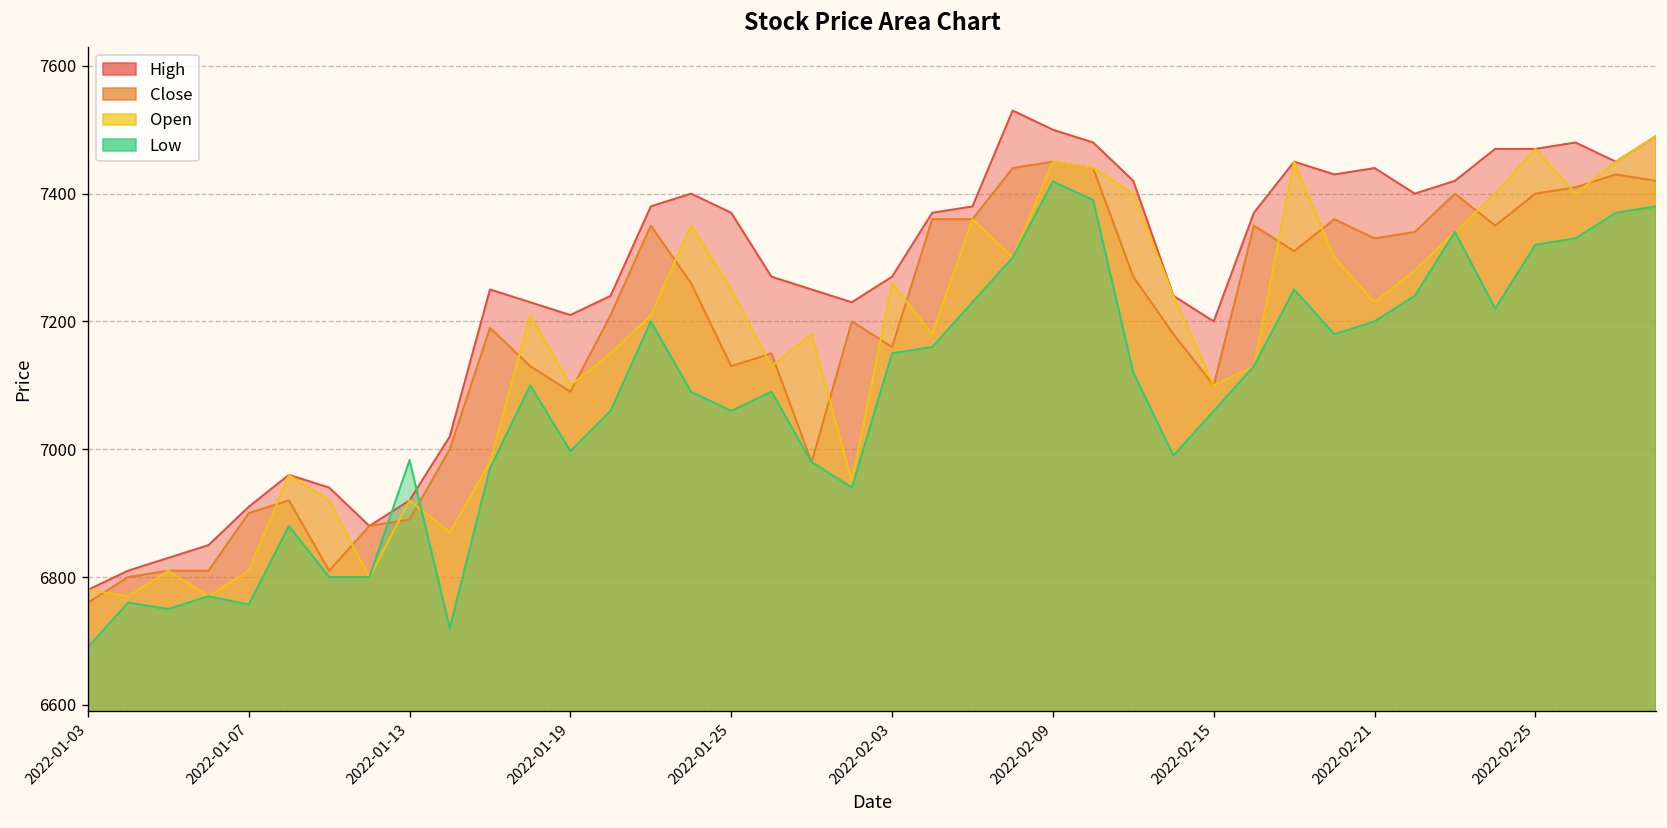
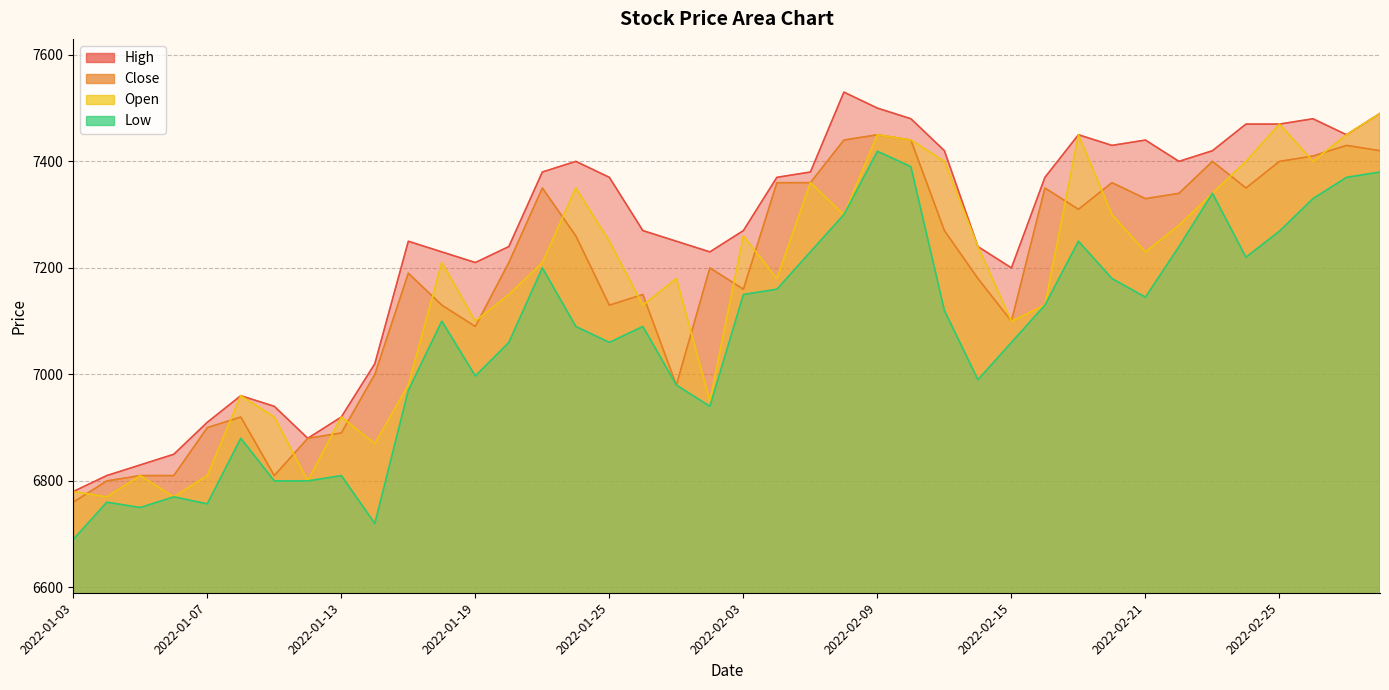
  {
    "Low": {
      "2022-01-03": 6690,
      "2022-01-07": 6760,
-     "2022-01-13": 6980,
+     "2022-01-13": 6810,
      "2022-01-19": 7000,
      "2022-01-25": 7060,
      "2022-02-03": 7150,
      "2022-02-09": 7420,
      "2022-02-15": 7060,
-     "2022-02-21": 7200,
-     "2022-02-25": 7320
+     "2022-02-21": 7150,
+     "2022-02-25": 7270
    }
  }
